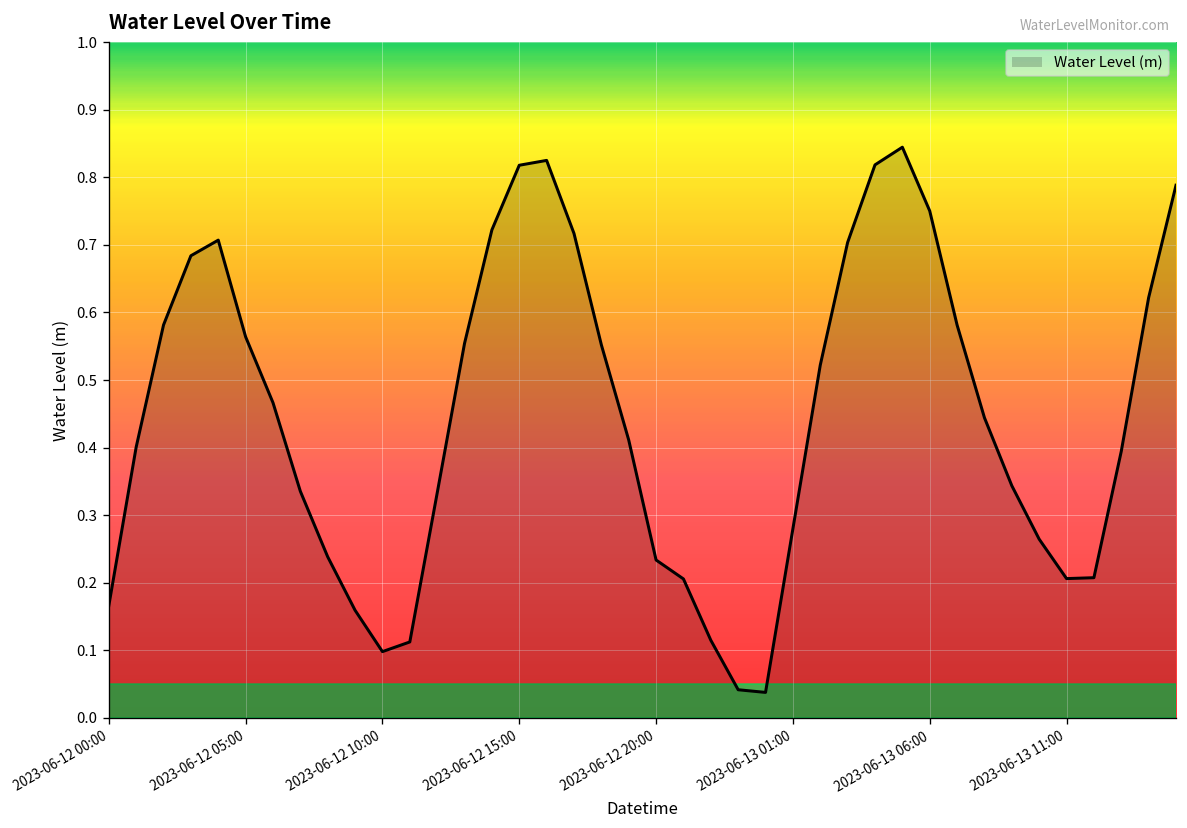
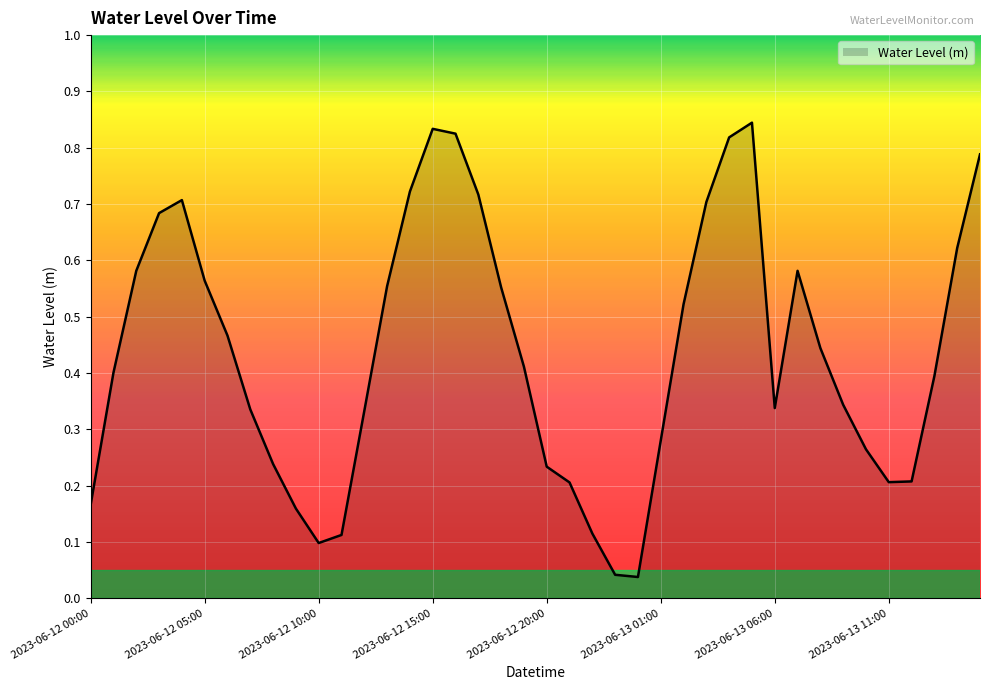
  {
    "2023-06-12 00:00": 0.17,
    "2023-06-12 05:00": 0.56,
    "2023-06-12 10:00": 0.10,
-   "2023-06-12 15:00": 0.82,
+   "2023-06-12 15:00": 0.83,
    "2023-06-12 20:00": 0.23,
    "2023-06-13 01:00": 0.28,
-   "2023-06-13 06:00": 0.75,
+   "2023-06-13 06:00": 0.34,
    "2023-06-13 11:00": 0.21
  }
